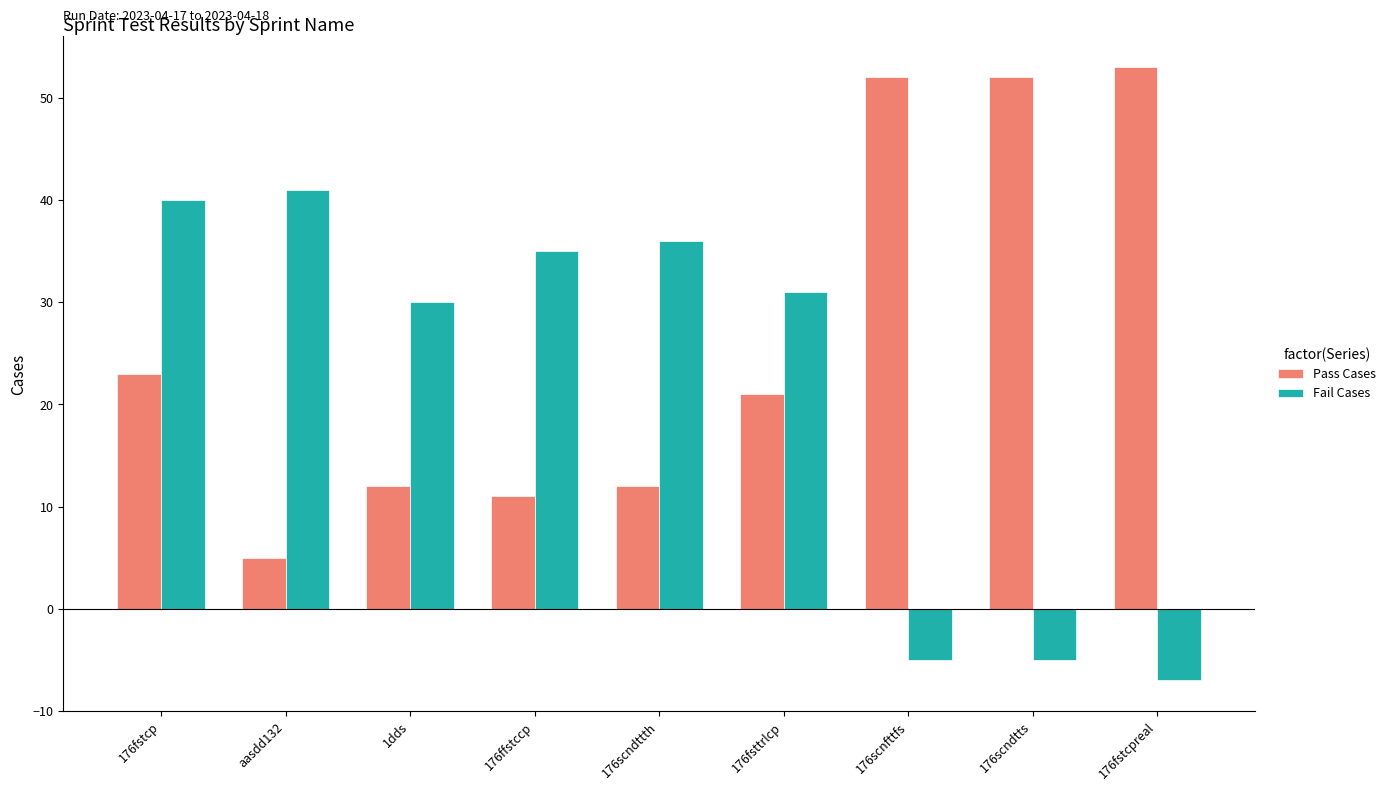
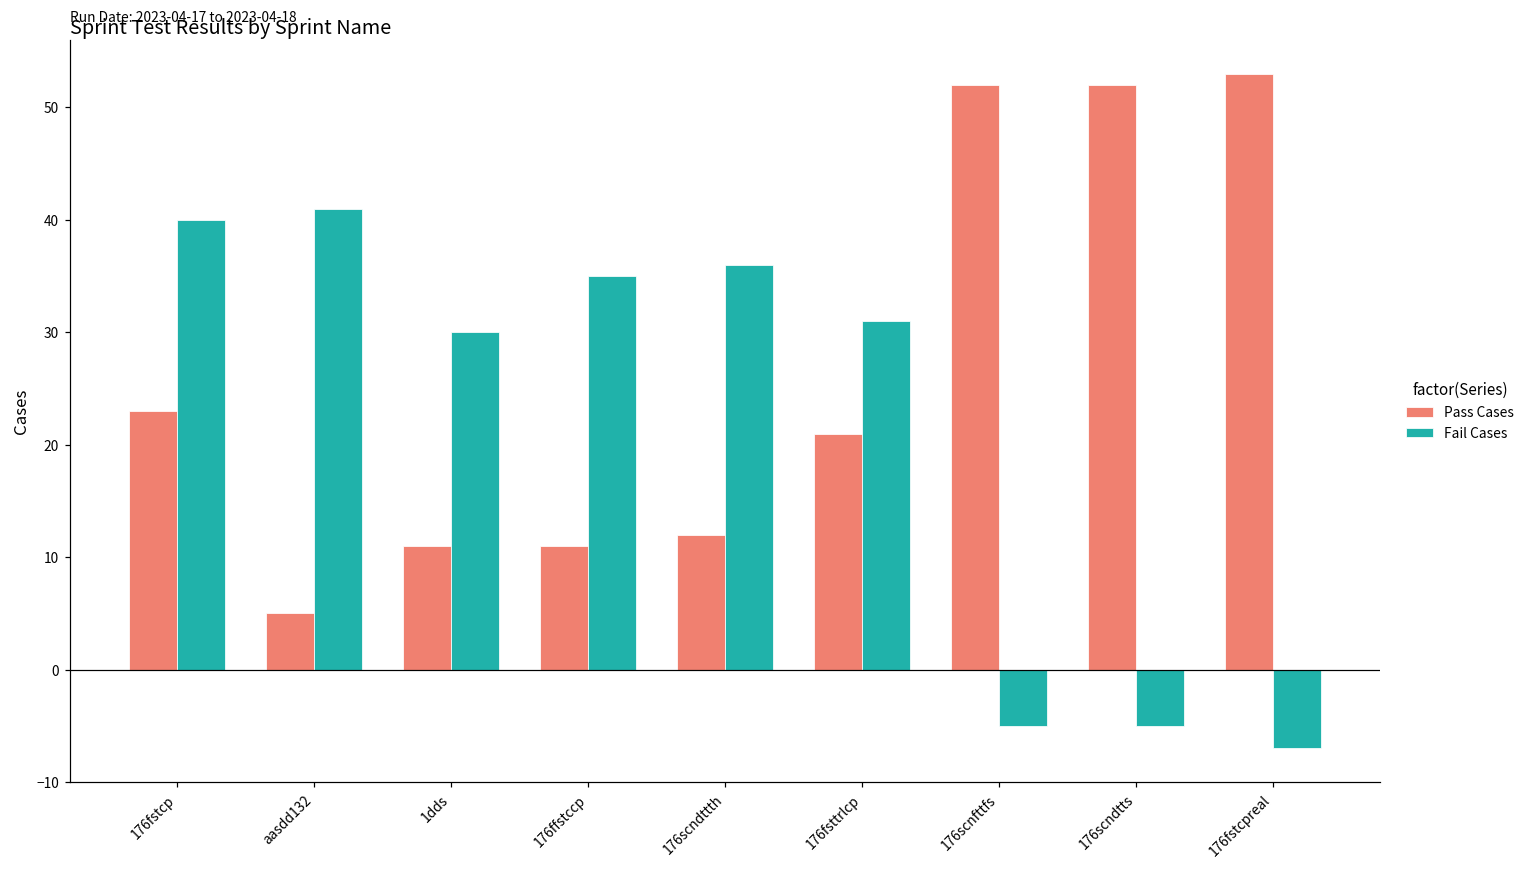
  {
    "Pass Cases": {
      "176fstcp": 23,
      "aasdd132": 5,
-     "1dds": 12,
+     "1dds": 11,
      "176ffstccp": 11,
      "176scndttth": 12,
      "176fsttrlcp": 21,
      "176scnfttfs": 52,
      "176scndtts": 52,
      "176fstcpreal": 53
    },
    "Fail Cases": {
      "176fstcp": 40,
      "aasdd132": 41,
      "1dds": 30,
      "176ffstccp": 35,
      "176scndttth": 36,
      "176fsttrlcp": 31,
      "176scnfttfs": -5,
      "176scndtts": -5,
      "176fstcpreal": -7
    }
  }
